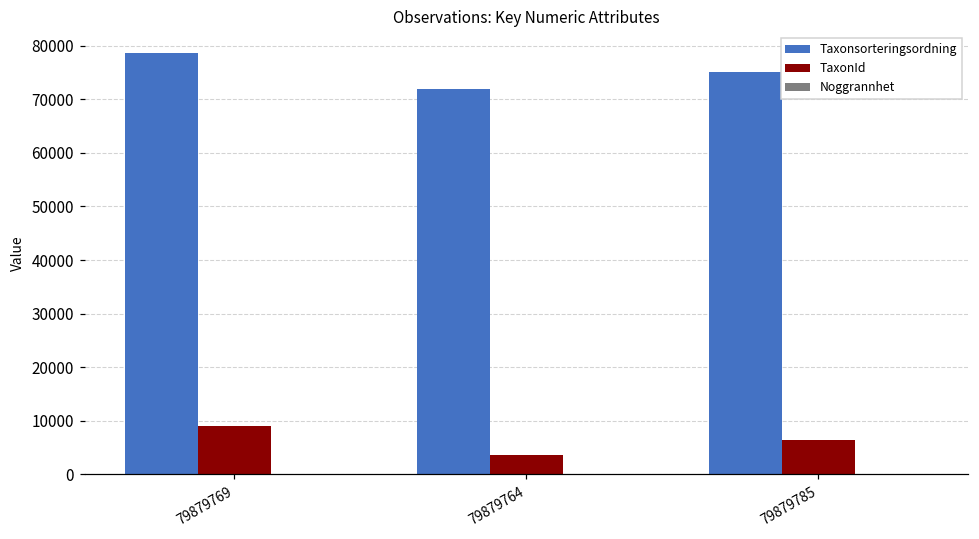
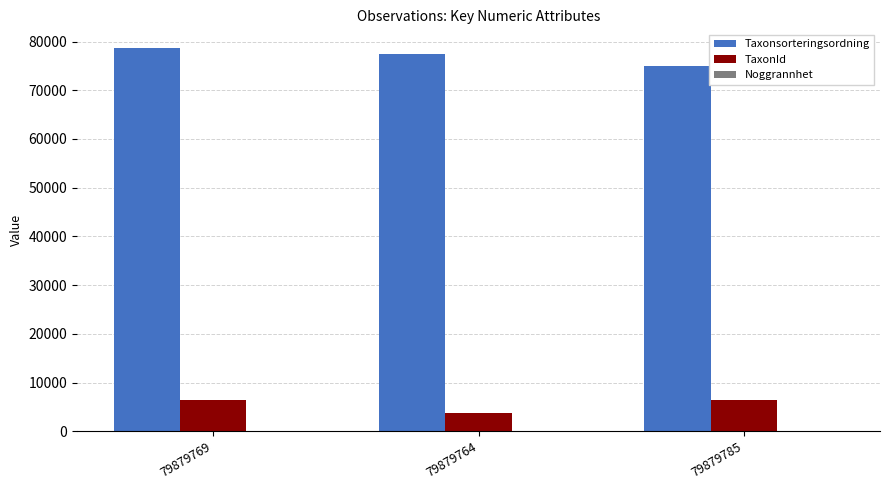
  {
    "Taxonsorteringsordning": {
      "79879769": 79000,
-     "79879764": 72000,
+     "79879764": 78000,
      "79879785": 75000
    },
    "TaxonId": {
-     "79879769": 9000,
+     "79879769": 6000,
      "79879764": 4000,
      "79879785": 6000
    }
  }
